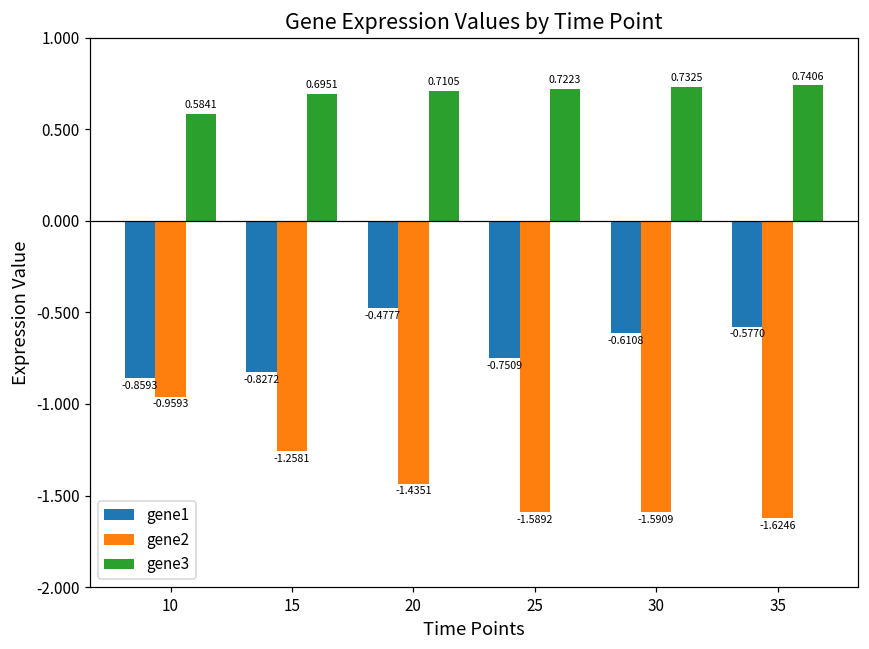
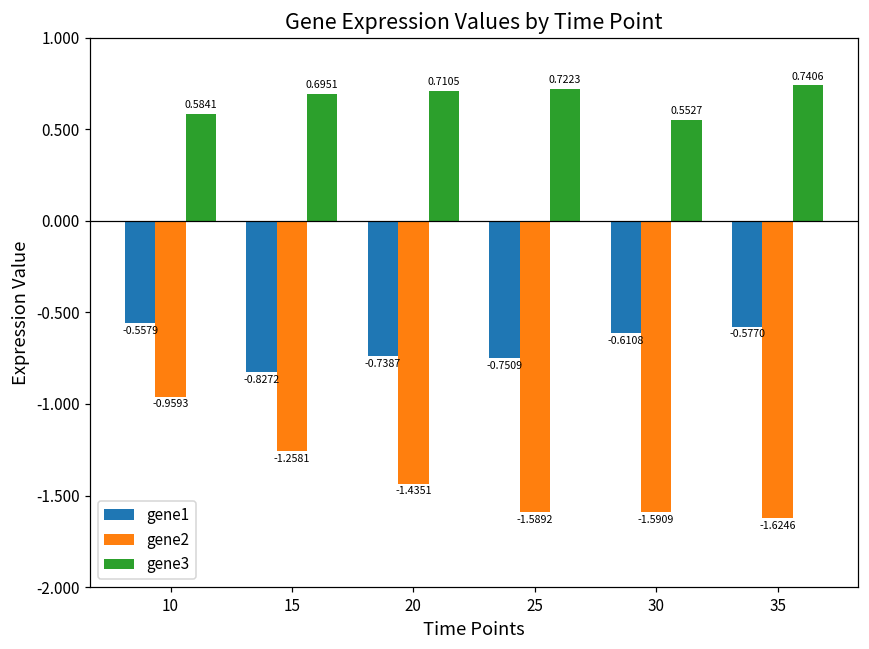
  {
    "gene1": {
-     "10": -0.8593,
+     "10": -0.5579,
      "15": -0.8272,
-     "20": -0.4777,
+     "20": -0.7387,
      "25": -0.7509,
      "30": -0.6108,
      "35": -0.5770
    },
    "gene2": {
      "10": -0.9593,
      "15": -1.2581,
      "20": -1.4351,
      "25": -1.5892,
      "30": -1.5909,
      "35": -1.6246
    },
    "gene3": {
      "10": 0.5841,
      "15": 0.6951,
      "20": 0.7105,
      "25": 0.7223,
-     "30": 0.7325,
+     "30": 0.5527,
      "35": 0.7406
    }
  }
